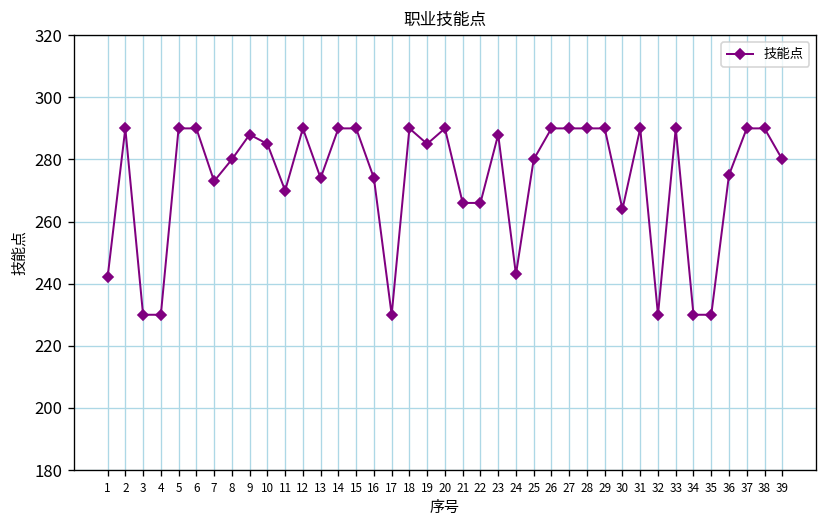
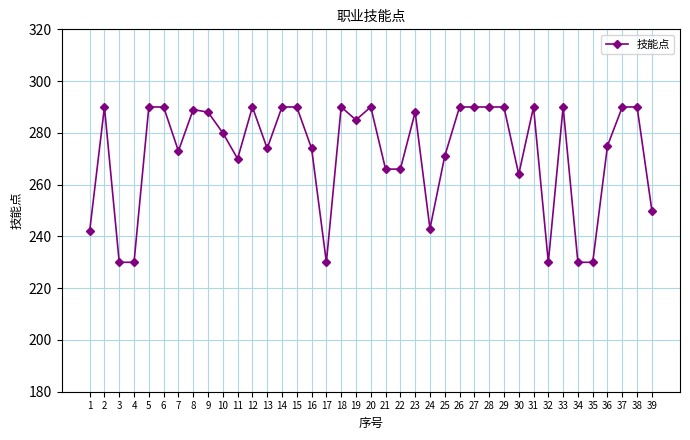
  {
    "1": 242,
    "2": 290,
    "3": 230,
    "4": 230,
    "5": 290,
    "6": 290,
    "7": 273,
-   "8": 280,
+   "8": 289,
    "9": 288,
-   "10": 285,
+   "10": 280,
    "11": 270,
    "12": 290,
    "13": 274,
    "14": 290,
    "15": 290,
    "16": 274,
    "17": 230,
    "18": 290,
    "19": 285,
    "20": 290,
    "21": 266,
    "22": 266,
    "23": 288,
    "24": 243,
-   "25": 280,
+   "25": 271,
    "26": 290,
    "27": 290,
    "28": 290,
    "29": 290,
    "30": 264,
    "31": 290,
    "32": 230,
    "33": 290,
    "34": 230,
    "35": 230,
    "36": 275,
    "37": 290,
    "38": 290,
-   "39": 280
+   "39": 250
  }
